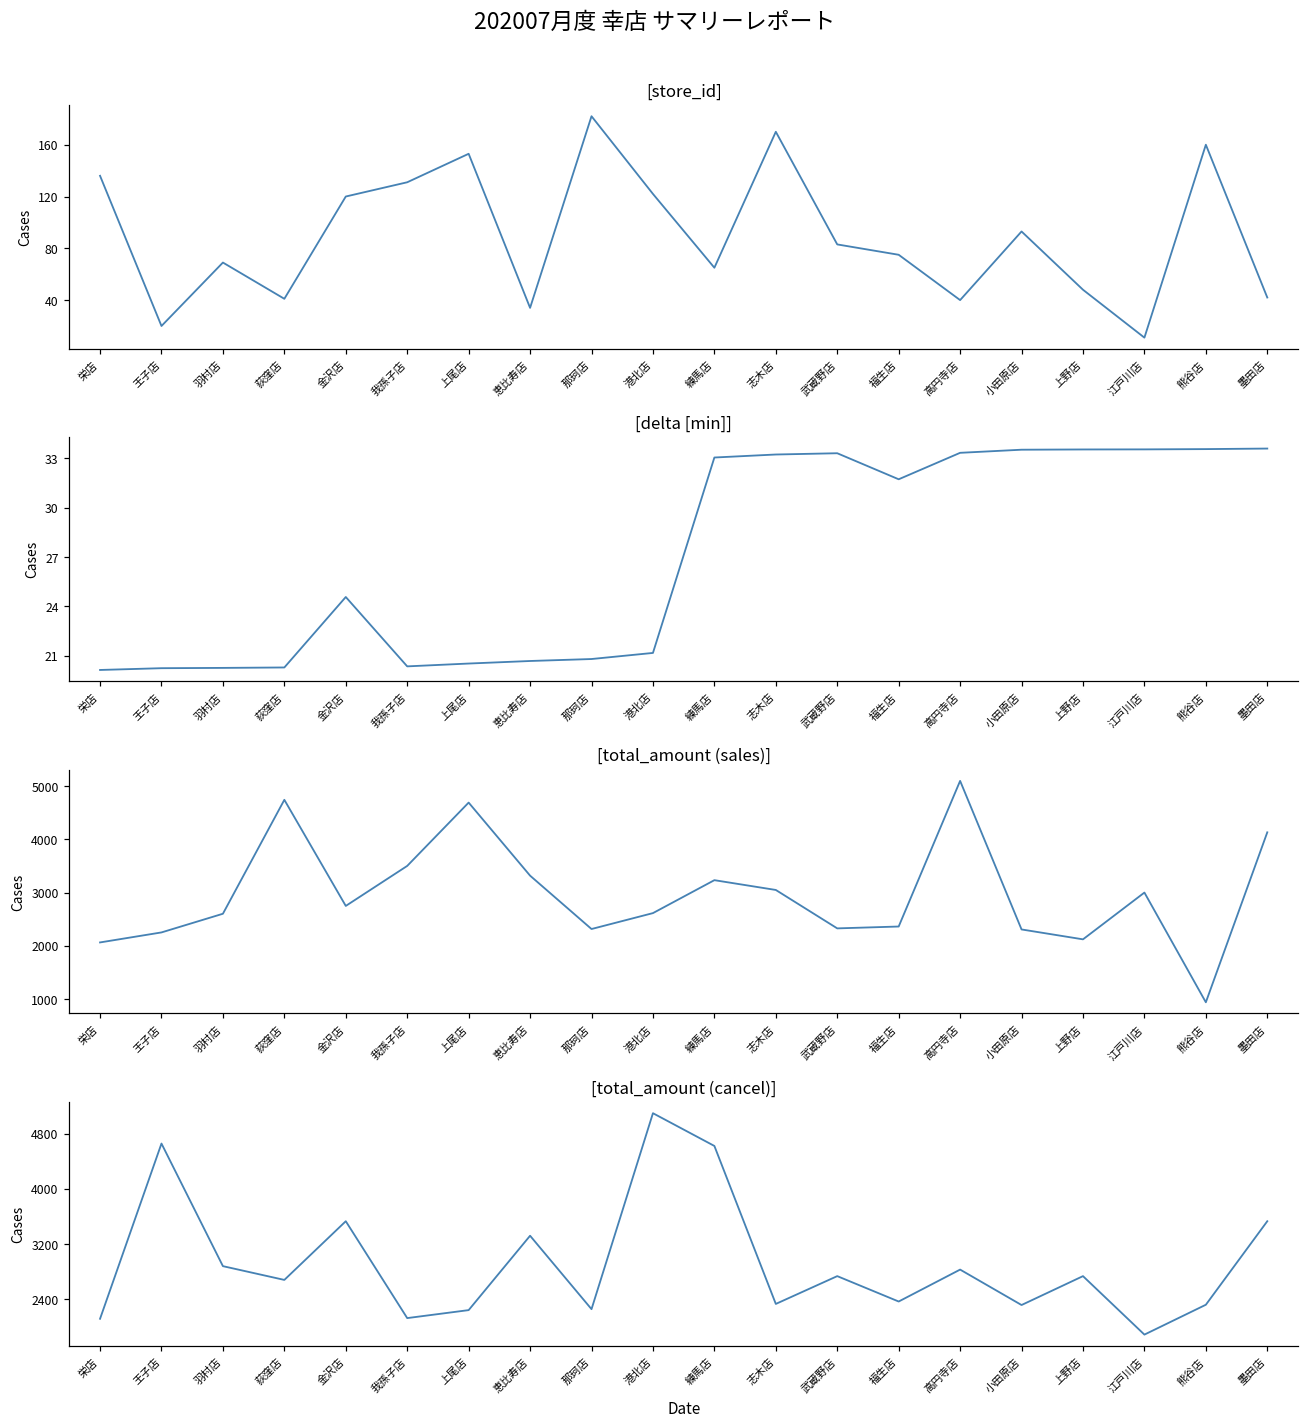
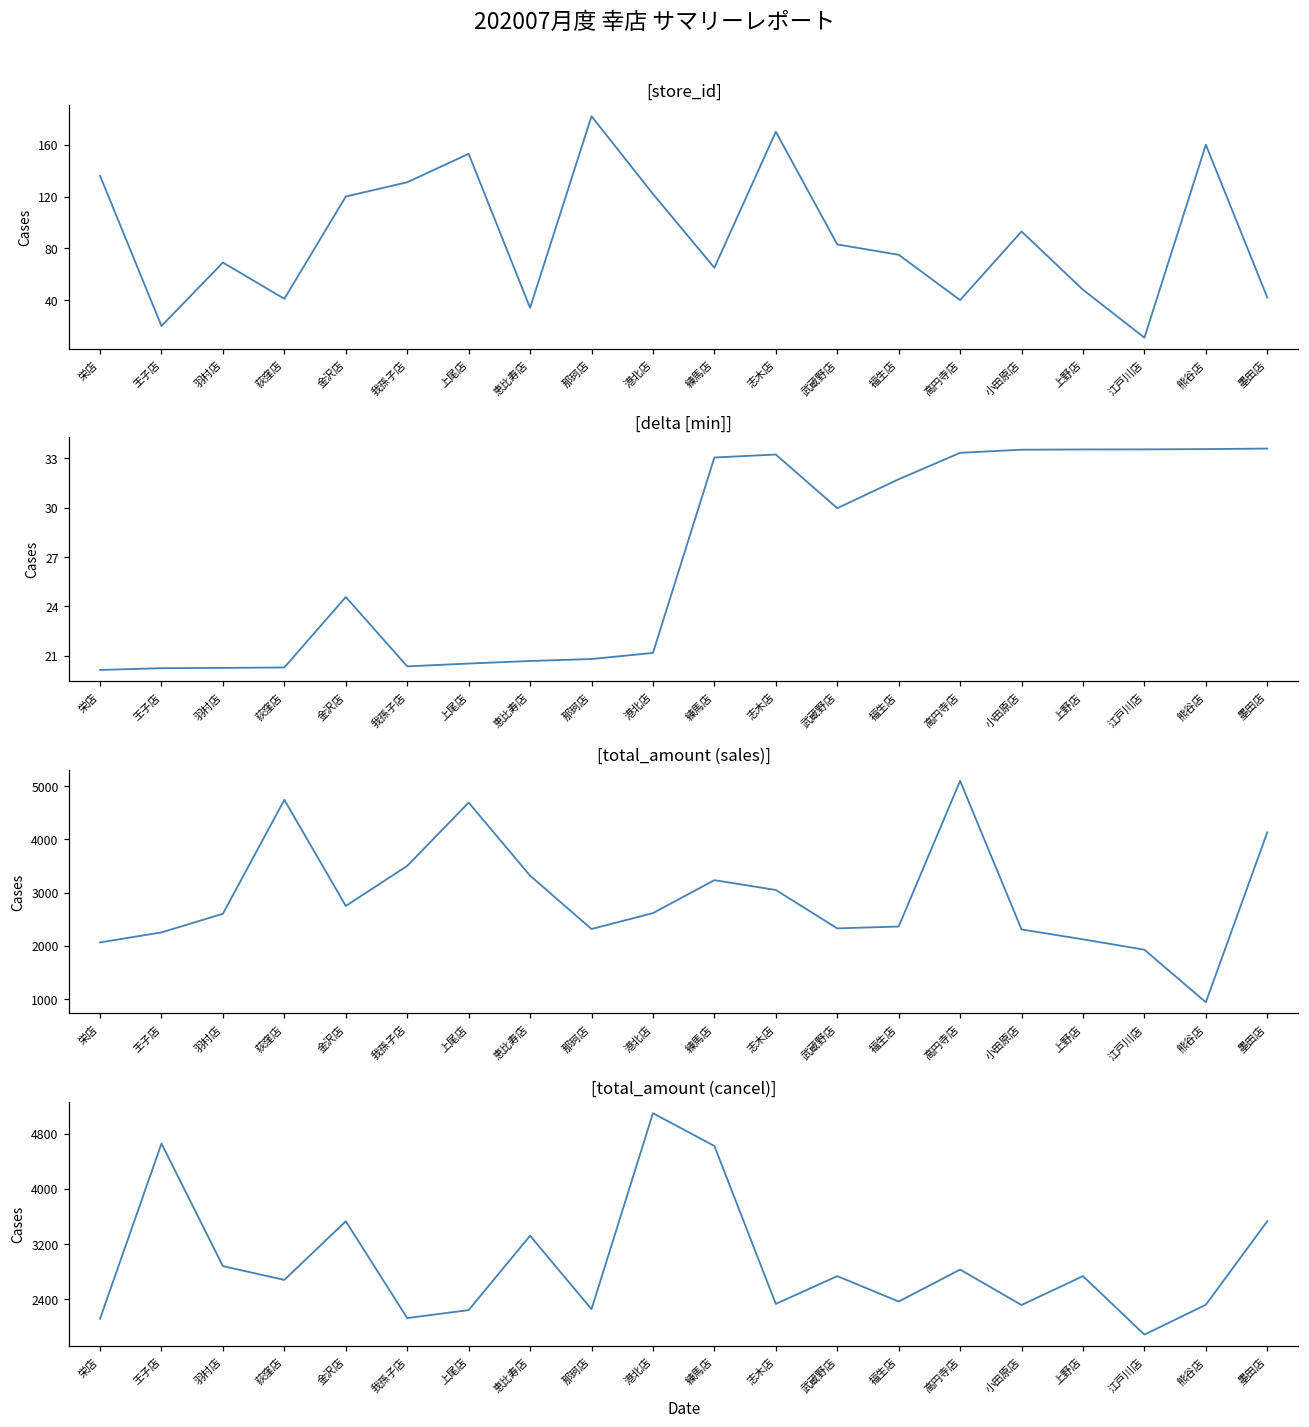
  {
    "[store_id]": {
      "栄店": 136,
      "王子店": 20,
      "羽村店": 69,
      "荻窪店": 41,
      "金沢店": 120,
      "我孫子店": 131,
      "上尾店": 153,
      "恵比寿店": 34,
      "那珂店": 182,
      "港北店": 122,
      "練馬店": 65,
      "志木店": 170,
      "武蔵野店": 83,
      "福生店": 75,
      "高円寺店": 40,
      "小田原店": 93,
      "上野店": 48,
      "江戸川店": 11,
      "熊谷店": 160,
      "墨田店": 42
    },
    "[delta [min]]": {
      "栄店": 20.1,
      "王子店": 20.2,
      "羽村店": 20.3,
      "荻窪店": 20.3,
      "金沢店": 24.6,
      "我孫子店": 20.3,
      "上尾店": 20.5,
      "恵比寿店": 20.7,
      "那珂店": 20.8,
      "港北店": 21.2,
      "練馬店": 33.1,
      "志木店": 33.2,
-     "武蔵野店": 33.3,
+     "武蔵野店": 30.0,
      "福生店": 31.7,
      "高円寺店": 33.3,
      "小田原店": 33.5,
      "上野店": 33.5,
      "江戸川店": 33.6,
      "熊谷店": 33.6,
      "墨田店": 33.6
    },
    "[total_amount (sales)]": {
      "栄店": 2100,
      "王子店": 2300,
      "羽村店": 2600,
      "荻窪店": 4700,
      "金沢店": 2800,
      "我孫子店": 3500,
      "上尾店": 4700,
      "恵比寿店": 3300,
      "那珂店": 2300,
      "港北店": 2600,
      "練馬店": 3200,
      "志木店": 3100,
      "武蔵野店": 2300,
      "福生店": 2400,
      "高円寺店": 5100,
      "小田原店": 2300,
      "上野店": 2100,
-     "江戸川店": 3000,
+     "江戸川店": 1900,
      "熊谷店": 900,
      "墨田店": 4100
    },
    "[total_amount (cancel)]": {
      "栄店": 2100,
      "王子店": 4700,
      "羽村店": 2900,
      "荻窪店": 2700,
      "金沢店": 3500,
      "我孫子店": 2100,
      "上尾店": 2200,
      "恵比寿店": 3300,
      "那珂店": 2300,
      "港北店": 5100,
      "練馬店": 4600,
      "志木店": 2300,
      "武蔵野店": 2700,
      "福生店": 2400,
      "高円寺店": 2800,
      "小田原店": 2300,
      "上野店": 2700,
      "江戸川店": 1900,
      "熊谷店": 2300,
      "墨田店": 3500
    }
  }
